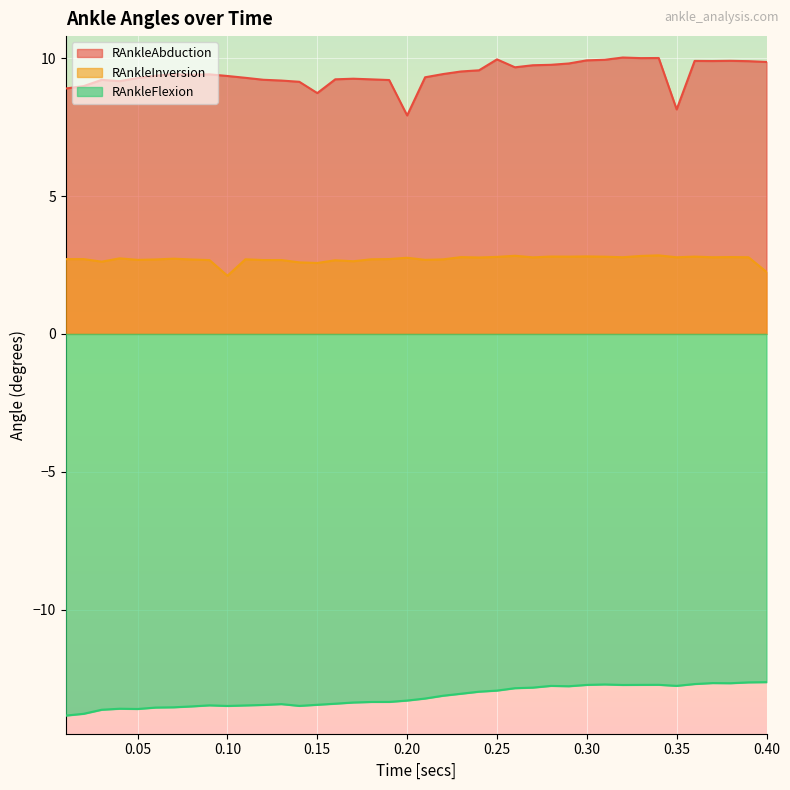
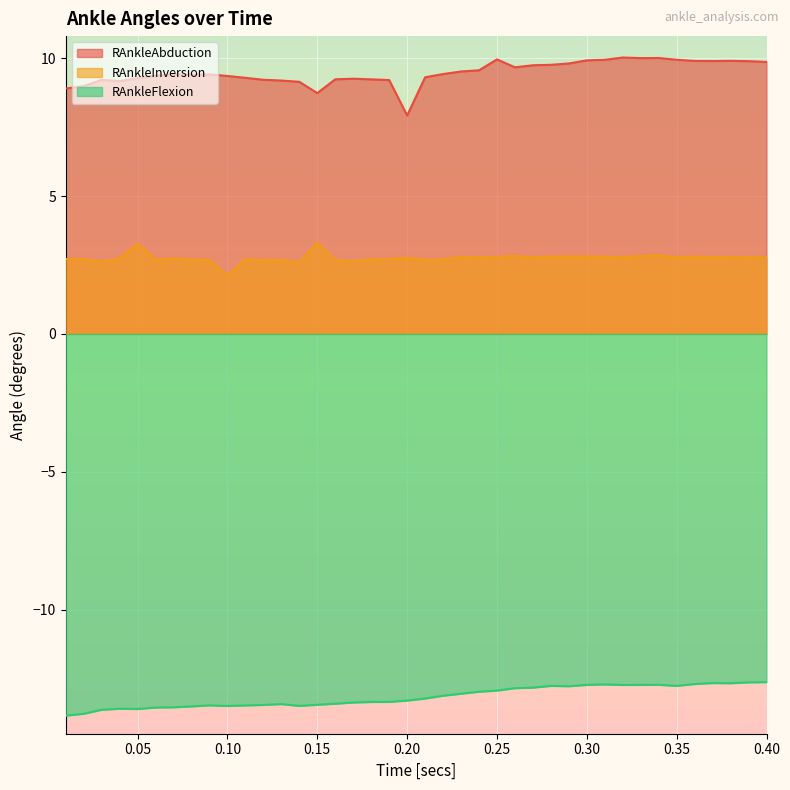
  {
    "RAnkleAbduction": {
      "0.10": 9.4,
      "0.15": 8.7,
      "0.20": 7.9,
      "0.25": 10.0,
      "0.30": 9.9,
-     "0.35": 8.1,
+     "0.35": 9.9,
      "0.40": 9.9
    },
    "RAnkleInversion": {
-     "0.05": 2.7,
+     "0.05": 3.3,
      "0.10": 2.1,
-     "0.15": 2.6,
+     "0.15": 3.3,
      "0.20": 2.8,
      "0.25": 2.8,
      "0.30": 2.8,
      "0.35": 2.8,
-     "0.40": 2.2
+     "0.40": 2.8
    }
  }
